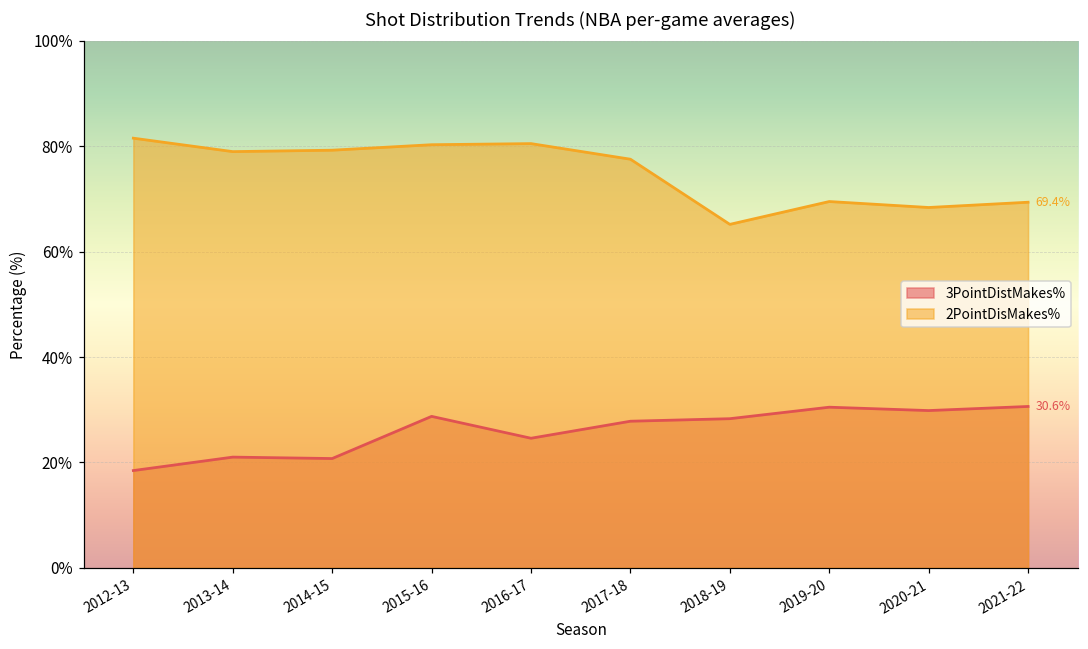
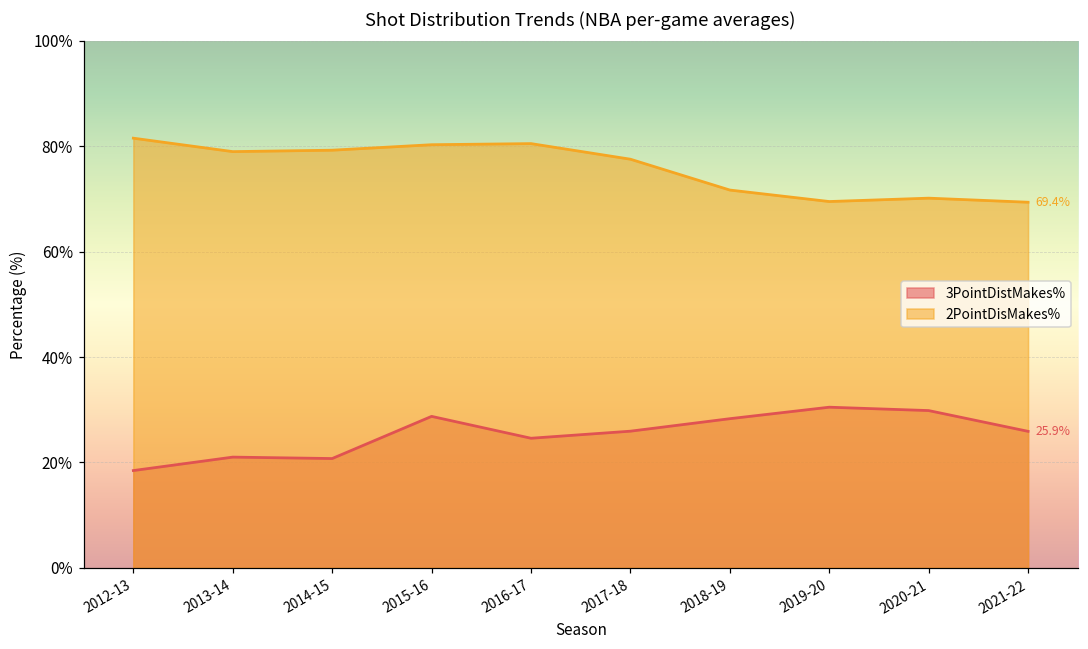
  {
    "3PointDistMakes%": {
-     "2017-18": "28%",
-     "2021-22": "30.6%"
+     "2017-18": "26%",
+     "2021-22": "25.9%"
    },
    "2PointDisMakes%": {
      "2012-13": "82%",
      "2013-14": "79%",
      "2014-15": "79%",
      "2015-16": "80%",
      "2016-17": "81%",
      "2017-18": "78%",
-     "2018-19": "65%",
+     "2018-19": "72%",
      "2019-20": "70%",
-     "2020-21": "68%"
+     "2020-21": "70%"
    }
  }
